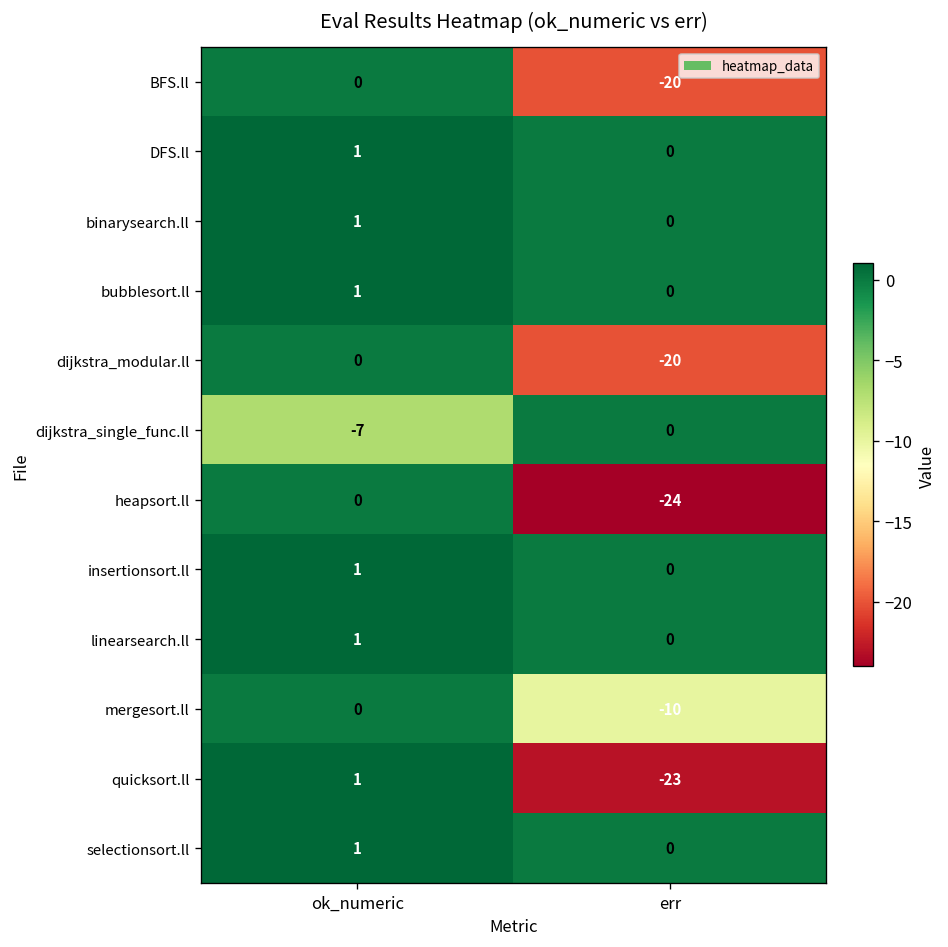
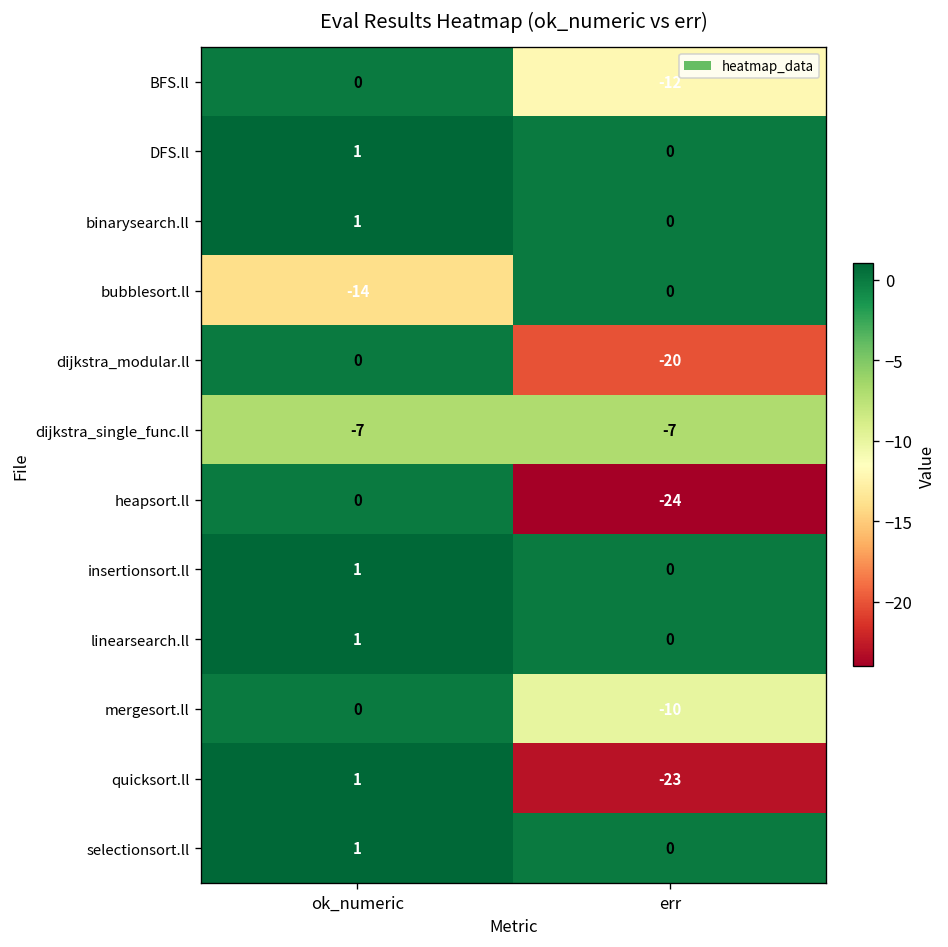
  {
    "BFS.ll": {
      "ok_numeric": 0,
-     "err": -20
+     "err": -12
    },
    "DFS.ll": {
      "ok_numeric": 1,
      "err": 0
    },
    "binarysearch.ll": {
      "ok_numeric": 1,
      "err": 0
    },
    "bubblesort.ll": {
-     "ok_numeric": 1,
+     "ok_numeric": -14,
      "err": 0
    },
    "dijkstra_modular.ll": {
      "ok_numeric": 0,
      "err": -20
    },
    "dijkstra_single_func.ll": {
      "ok_numeric": -7,
-     "err": 0
+     "err": -7
    },
    "heapsort.ll": {
      "ok_numeric": 0,
      "err": -24
    },
    "insertionsort.ll": {
      "ok_numeric": 1,
      "err": 0
    },
    "linearsearch.ll": {
      "ok_numeric": 1,
      "err": 0
    },
    "mergesort.ll": {
      "ok_numeric": 0,
      "err": -10
    },
    "quicksort.ll": {
      "ok_numeric": 1,
      "err": -23
    },
    "selectionsort.ll": {
      "ok_numeric": 1,
      "err": 0
    }
  }
